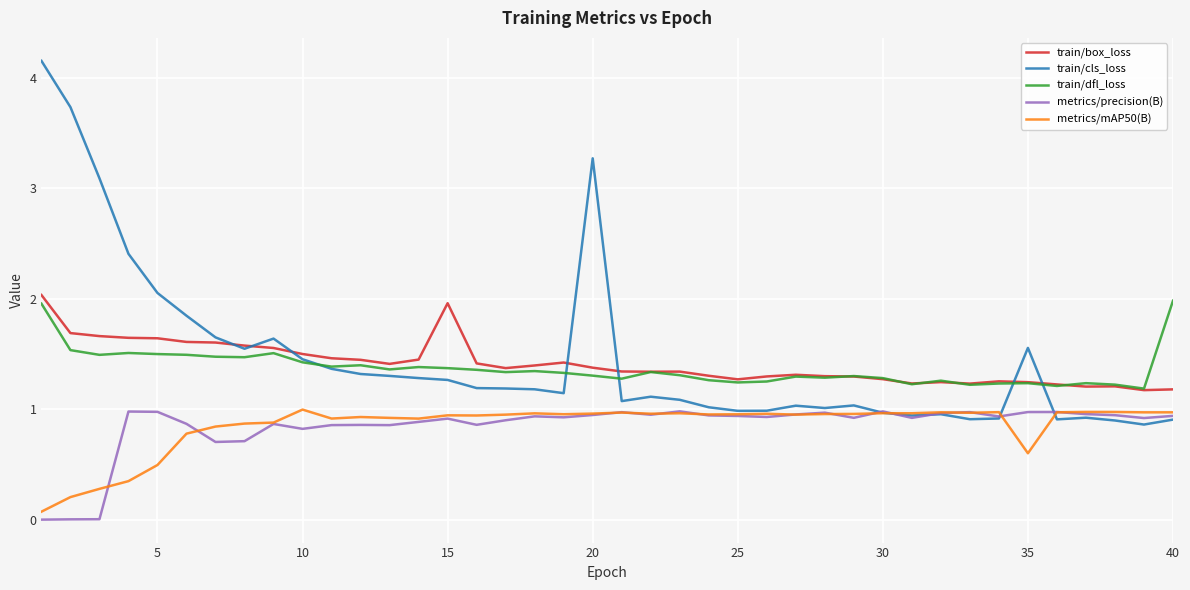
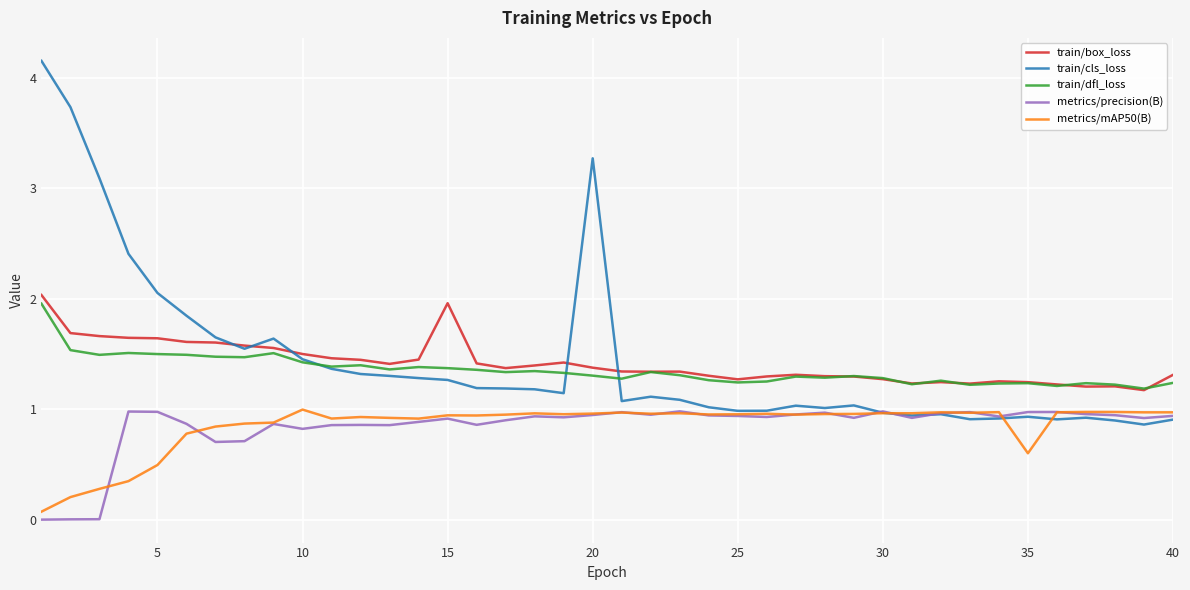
  {
    "train/box_loss": {
      "5": 1.64,
      "10": 1.50,
      "15": 1.96,
      "20": 1.38,
      "25": 1.27,
-     "40": 1.18
+     "40": 1.31
    },
    "train/cls_loss": {
      "5": 2.05,
      "10": 1.45,
      "15": 1.27,
      "20": 3.27,
      "25": 0.99,
-     "35": 1.56,
+     "35": 0.93,
      "40": 0.91
    },
    "train/dfl_loss": {
      "5": 1.50,
      "10": 1.43,
      "15": 1.37,
      "20": 1.30,
      "25": 1.24,
-     "40": 1.98
+     "40": 1.24
    },
    "metrics/precision(B)": {
      "5": 0.98,
      "10": 0.82,
      "15": 0.92,
      "35": 0.98,
      "40": 0.94
    },
    "metrics/mAP50(B)": {
      "5": 0.50,
      "10": 1.00,
      "15": 0.95,
      "35": 0.60,
      "40": 0.97
    }
  }
